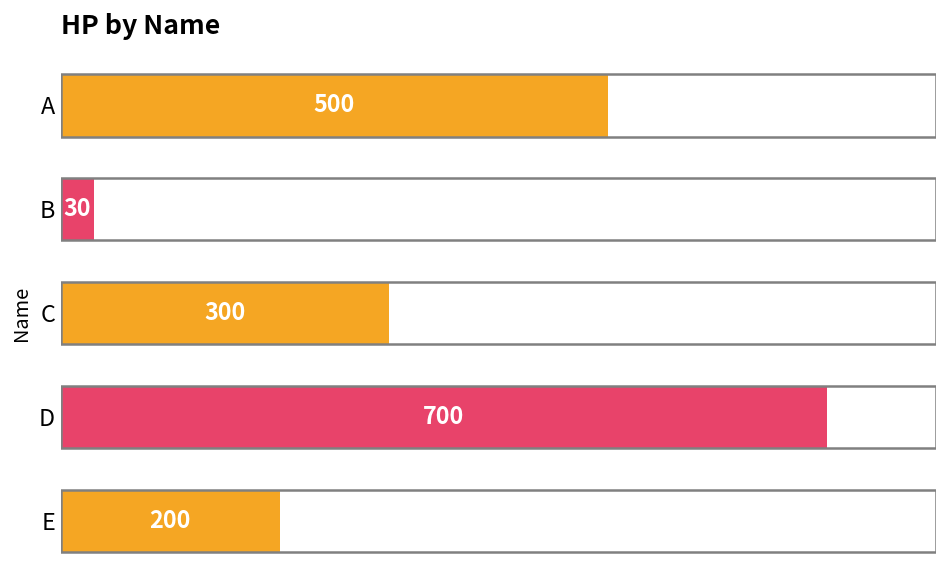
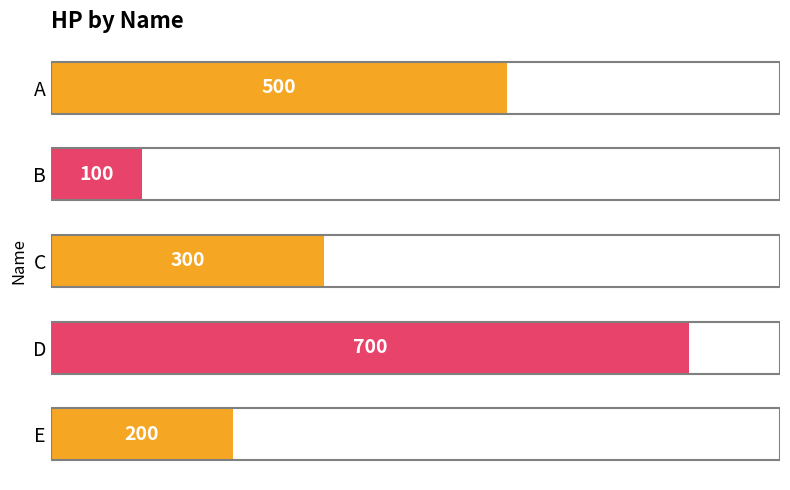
  {
    "A": 500,
-   "B": 30,
+   "B": 100,
    "C": 300,
    "D": 700,
    "E": 200
  }
